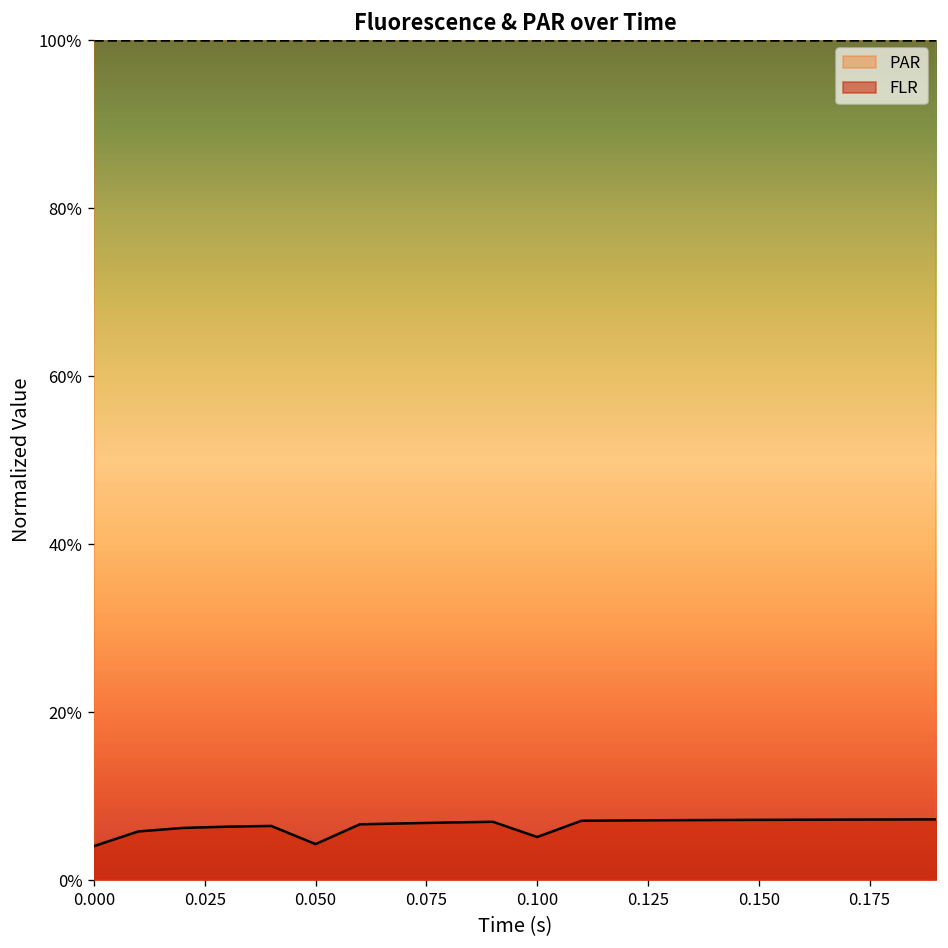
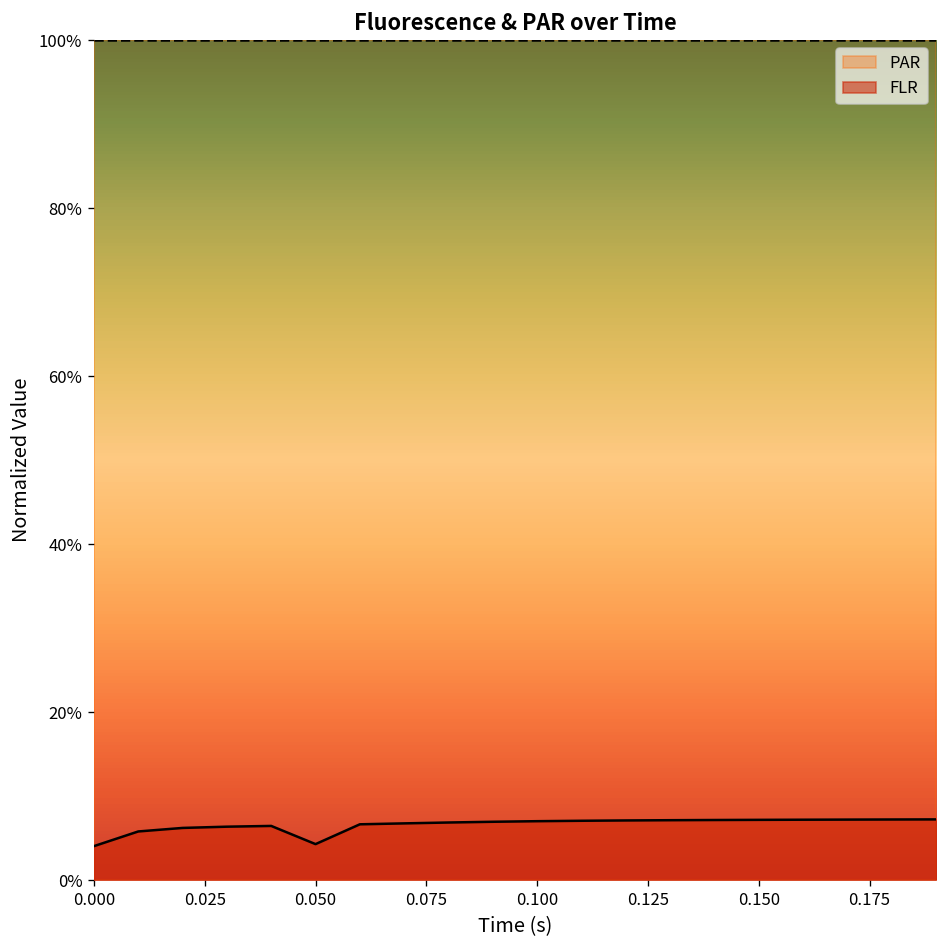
  {
    "PAR": {
      "0.000": "100%",
      "0.050": "100%",
      "0.100": "100%",
      "0.150": "100%"
    },
    "FLR": {
      "0.000": "4%",
      "0.050": "4%",
-     "0.100": "5%",
+     "0.100": "7%",
      "0.150": "7%"
    }
  }
